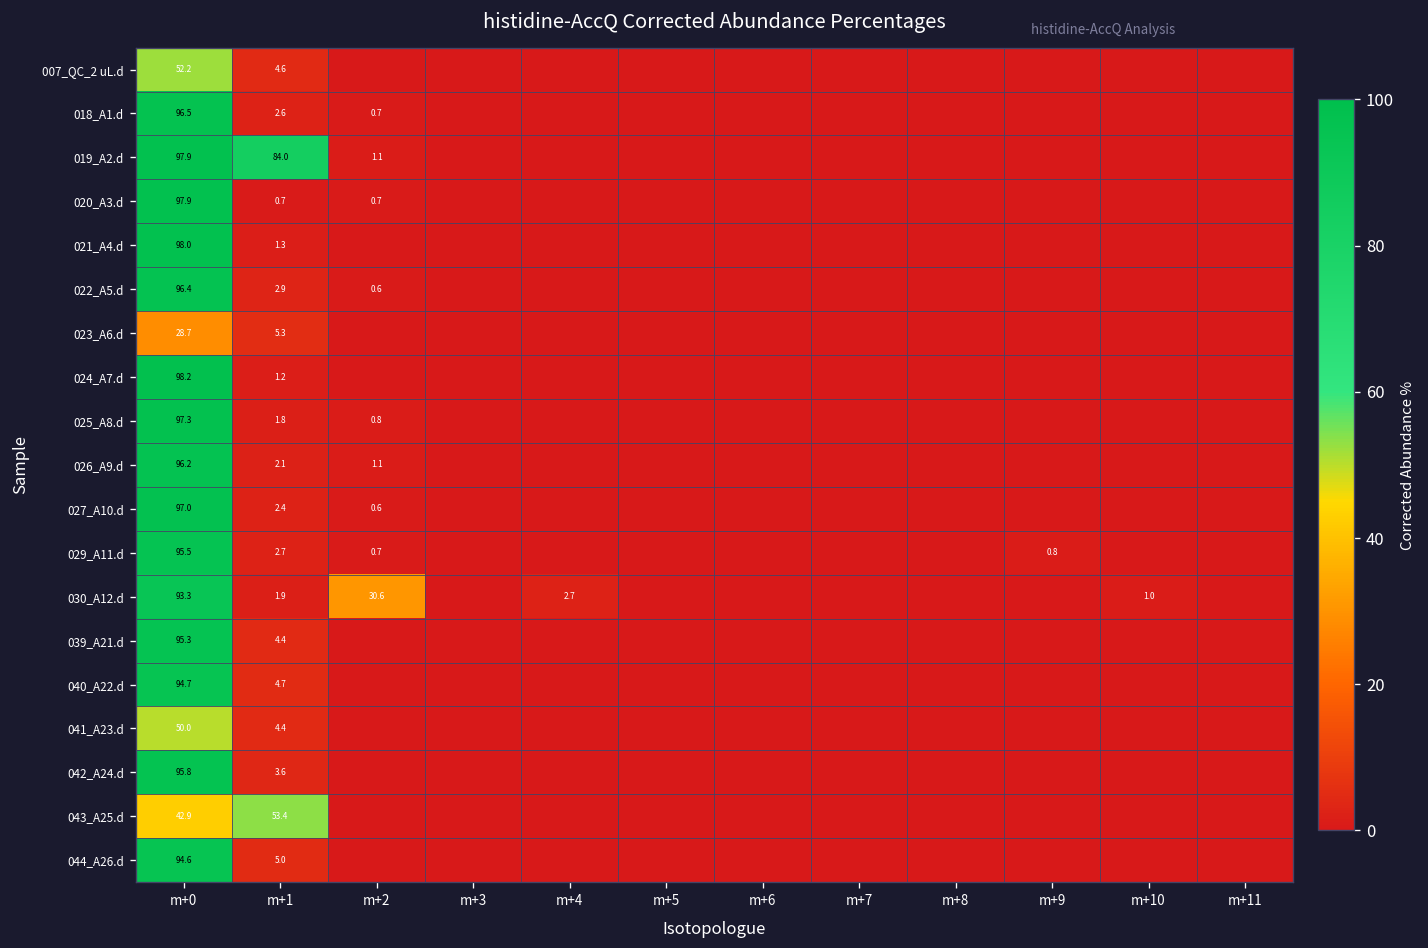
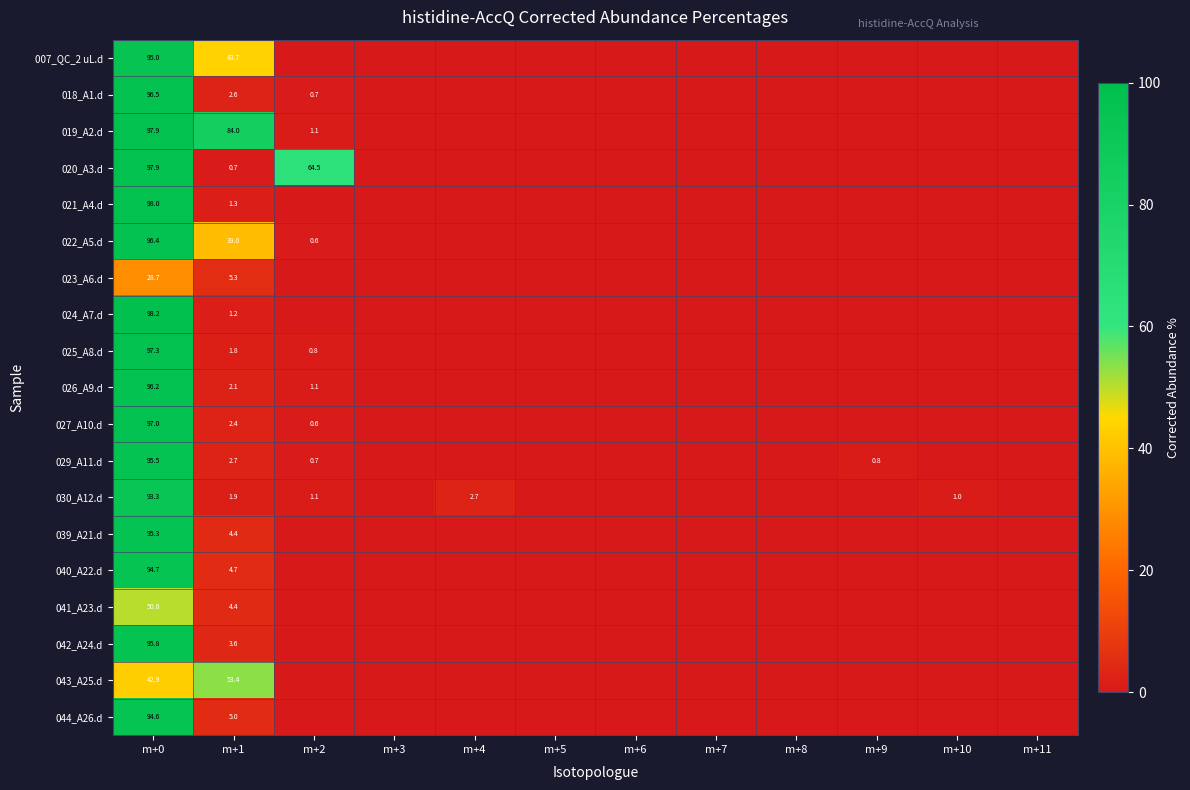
  {
    "007_QC_2 uL.d": {
-     "m+0": 52.2,
-     "m+1": 4.6
+     "m+0": 95.0,
+     "m+1": 43.7
    },
    "018_A1.d": {
      "m+0": 96.5,
      "m+1": 2.6,
      "m+2": 0.7
    },
    "019_A2.d": {
      "m+0": 97.9,
      "m+1": 84.0,
      "m+2": 1.1
    },
    "020_A3.d": {
      "m+0": 97.9,
      "m+1": 0.7,
-     "m+2": 0.7
+     "m+2": 64.5
    },
    "021_A4.d": {
      "m+0": 98.0,
      "m+1": 1.3
    },
    "022_A5.d": {
      "m+0": 96.4,
-     "m+1": 2.9,
+     "m+1": 39.0,
      "m+2": 0.6
    },
    "023_A6.d": {
      "m+0": 28.7,
      "m+1": 5.3
    },
    "024_A7.d": {
      "m+0": 98.2,
      "m+1": 1.2
    },
    "025_A8.d": {
      "m+0": 97.3,
      "m+1": 1.8,
      "m+2": 0.8
    },
    "026_A9.d": {
      "m+0": 96.2,
      "m+1": 2.1,
      "m+2": 1.1
    },
    "027_A10.d": {
      "m+0": 97.0,
      "m+1": 2.4,
      "m+2": 0.6
    },
    "029_A11.d": {
      "m+0": 95.5,
      "m+1": 2.7,
      "m+2": 0.7,
      "m+9": 0.8
    },
    "030_A12.d": {
      "m+0": 93.3,
      "m+1": 1.9,
-     "m+2": 30.6,
+     "m+2": 1.1,
      "m+4": 2.7,
      "m+10": 1.0
    },
    "039_A21.d": {
      "m+0": 95.3,
      "m+1": 4.4
    },
    "040_A22.d": {
      "m+0": 94.7,
      "m+1": 4.7
    },
    "041_A23.d": {
      "m+0": 50.0,
      "m+1": 4.4
    },
    "042_A24.d": {
      "m+0": 95.8,
      "m+1": 3.6
    },
    "043_A25.d": {
      "m+0": 42.9,
      "m+1": 53.4
    },
    "044_A26.d": {
      "m+0": 94.6,
      "m+1": 5.0
    }
  }
